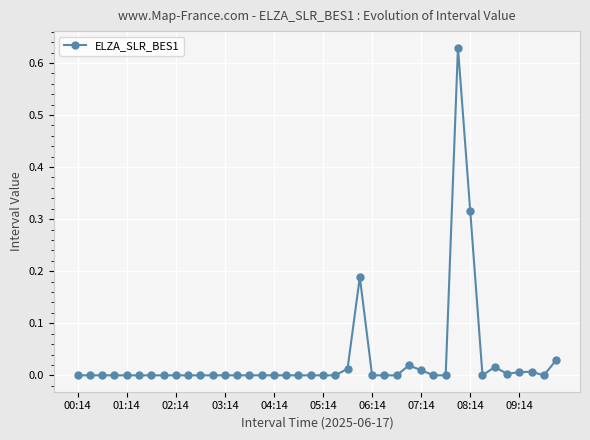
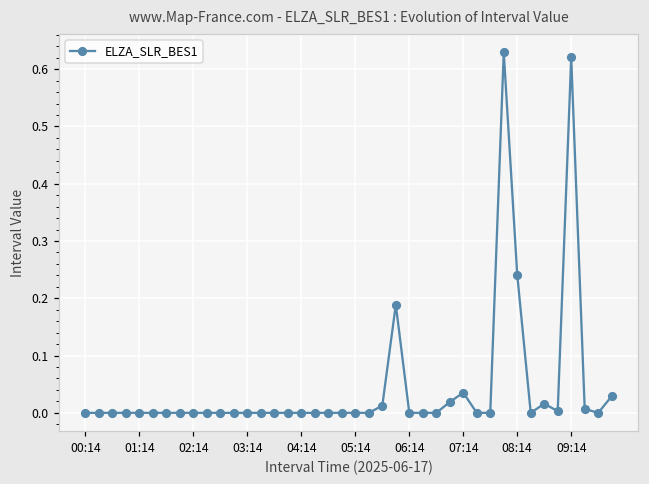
  {
    "00:14": 0.00,
    "01:14": 0.00,
    "02:14": 0.00,
    "03:14": 0.00,
    "04:14": 0.00,
    "05:14": 0.00,
    "06:14": 0.00,
-   "07:14": 0.01,
-   "08:14": 0.32,
-   "09:14": 0.01
+   "07:14": 0.04,
+   "08:14": 0.24,
+   "09:14": 0.62
  }
